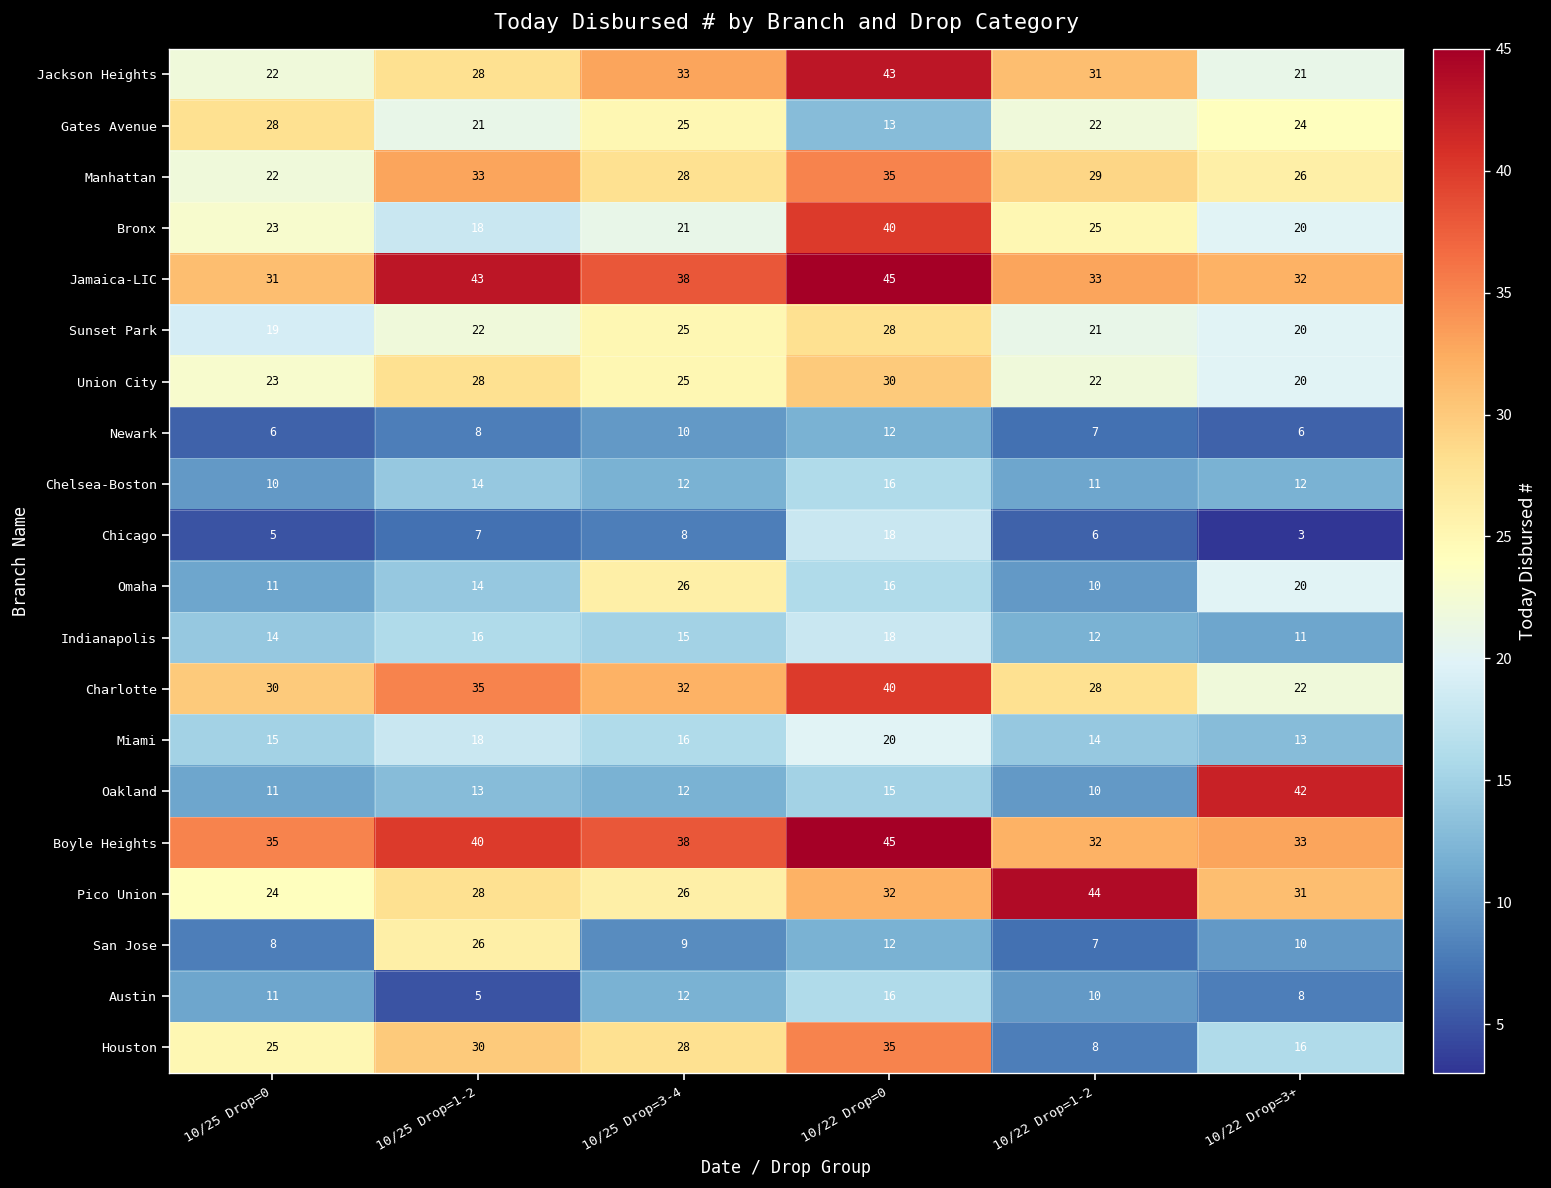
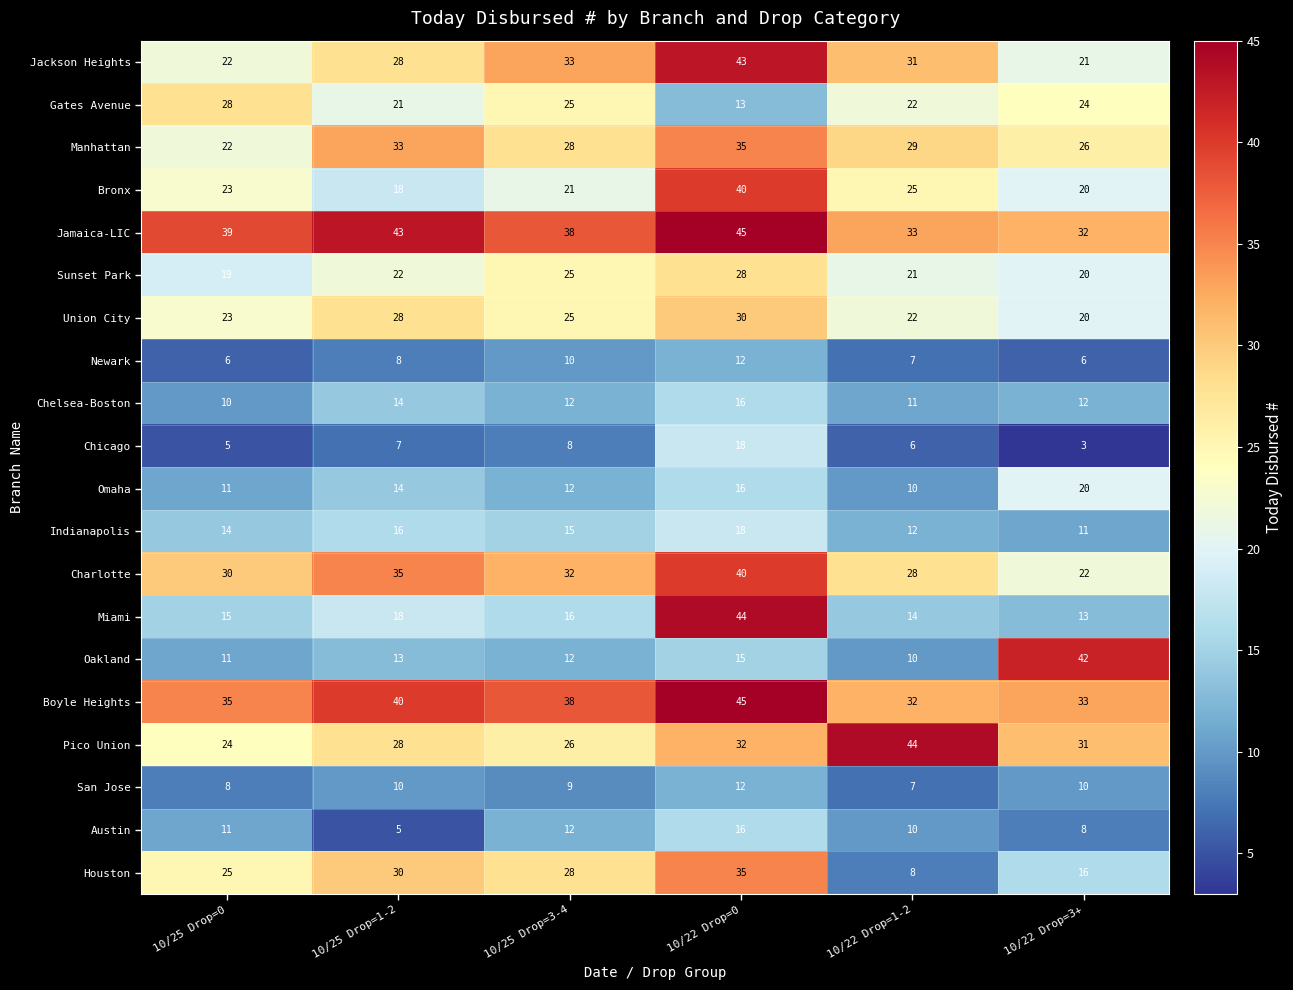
  {
    "Jackson Heights": {
      "10/25 Drop=0": 22,
      "10/25 Drop=1-2": 28,
      "10/25 Drop=3-4": 33,
      "10/22 Drop=0": 43,
      "10/22 Drop=1-2": 31,
      "10/22 Drop=3+": 21
    },
    "Gates Avenue": {
      "10/25 Drop=0": 28,
      "10/25 Drop=1-2": 21,
      "10/25 Drop=3-4": 25,
      "10/22 Drop=0": 13,
      "10/22 Drop=1-2": 22,
      "10/22 Drop=3+": 24
    },
    "Manhattan": {
      "10/25 Drop=0": 22,
      "10/25 Drop=1-2": 33,
      "10/25 Drop=3-4": 28,
      "10/22 Drop=0": 35,
      "10/22 Drop=1-2": 29,
      "10/22 Drop=3+": 26
    },
    "Bronx": {
      "10/25 Drop=0": 23,
      "10/25 Drop=1-2": 18,
      "10/25 Drop=3-4": 21,
      "10/22 Drop=0": 40,
      "10/22 Drop=1-2": 25,
      "10/22 Drop=3+": 20
    },
    "Jamaica-LIC": {
-     "10/25 Drop=0": 31,
+     "10/25 Drop=0": 39,
      "10/25 Drop=1-2": 43,
      "10/25 Drop=3-4": 38,
      "10/22 Drop=0": 45,
      "10/22 Drop=1-2": 33,
      "10/22 Drop=3+": 32
    },
    "Sunset Park": {
      "10/25 Drop=1-2": 22,
      "10/25 Drop=3-4": 25,
      "10/22 Drop=0": 28,
      "10/22 Drop=1-2": 21,
      "10/22 Drop=3+": 20
    },
    "Union City": {
      "10/25 Drop=0": 23,
      "10/25 Drop=1-2": 28,
      "10/25 Drop=3-4": 25,
      "10/22 Drop=0": 30,
      "10/22 Drop=1-2": 22,
      "10/22 Drop=3+": 20
    },
    "Newark": {
      "10/25 Drop=0": 6,
      "10/25 Drop=1-2": 8,
      "10/25 Drop=3-4": 10,
      "10/22 Drop=0": 12,
      "10/22 Drop=1-2": 7,
      "10/22 Drop=3+": 6
    },
    "Chelsea-Boston": {
      "10/25 Drop=0": 10,
      "10/25 Drop=1-2": 14,
      "10/25 Drop=3-4": 12,
      "10/22 Drop=0": 16,
      "10/22 Drop=1-2": 11,
      "10/22 Drop=3+": 12
    },
    "Chicago": {
      "10/25 Drop=0": 5,
      "10/25 Drop=1-2": 7,
      "10/25 Drop=3-4": 8,
      "10/22 Drop=0": 18,
      "10/22 Drop=1-2": 6,
      "10/22 Drop=3+": 3
    },
    "Omaha": {
      "10/25 Drop=0": 11,
      "10/25 Drop=1-2": 14,
-     "10/25 Drop=3-4": 26,
+     "10/25 Drop=3-4": 12,
      "10/22 Drop=0": 16,
      "10/22 Drop=1-2": 10,
      "10/22 Drop=3+": 20
    },
    "Indianapolis": {
      "10/25 Drop=0": 14,
      "10/25 Drop=1-2": 16,
      "10/25 Drop=3-4": 15,
      "10/22 Drop=0": 18,
      "10/22 Drop=1-2": 12,
      "10/22 Drop=3+": 11
    },
    "Charlotte": {
      "10/25 Drop=0": 30,
      "10/25 Drop=1-2": 35,
      "10/25 Drop=3-4": 32,
      "10/22 Drop=0": 40,
      "10/22 Drop=1-2": 28,
      "10/22 Drop=3+": 22
    },
    "Miami": {
      "10/25 Drop=0": 15,
      "10/25 Drop=1-2": 18,
      "10/25 Drop=3-4": 16,
-     "10/22 Drop=0": 20,
+     "10/22 Drop=0": 44,
      "10/22 Drop=1-2": 14,
      "10/22 Drop=3+": 13
    },
    "Oakland": {
      "10/25 Drop=0": 11,
      "10/25 Drop=1-2": 13,
      "10/25 Drop=3-4": 12,
      "10/22 Drop=0": 15,
      "10/22 Drop=1-2": 10,
      "10/22 Drop=3+": 42
    },
    "Boyle Heights": {
      "10/25 Drop=0": 35,
      "10/25 Drop=1-2": 40,
      "10/25 Drop=3-4": 38,
      "10/22 Drop=0": 45,
      "10/22 Drop=1-2": 32,
      "10/22 Drop=3+": 33
    },
    "Pico Union": {
      "10/25 Drop=0": 24,
      "10/25 Drop=1-2": 28,
      "10/25 Drop=3-4": 26,
      "10/22 Drop=0": 32,
      "10/22 Drop=1-2": 44,
      "10/22 Drop=3+": 31
    },
    "San Jose": {
      "10/25 Drop=0": 8,
-     "10/25 Drop=1-2": 26,
+     "10/25 Drop=1-2": 10,
      "10/25 Drop=3-4": 9,
      "10/22 Drop=0": 12,
      "10/22 Drop=1-2": 7,
      "10/22 Drop=3+": 10
    },
    "Austin": {
      "10/25 Drop=0": 11,
      "10/25 Drop=1-2": 5,
      "10/25 Drop=3-4": 12,
      "10/22 Drop=0": 16,
      "10/22 Drop=1-2": 10,
      "10/22 Drop=3+": 8
    },
    "Houston": {
      "10/25 Drop=0": 25,
      "10/25 Drop=1-2": 30,
      "10/25 Drop=3-4": 28,
      "10/22 Drop=0": 35,
      "10/22 Drop=1-2": 8,
      "10/22 Drop=3+": 16
    }
  }
